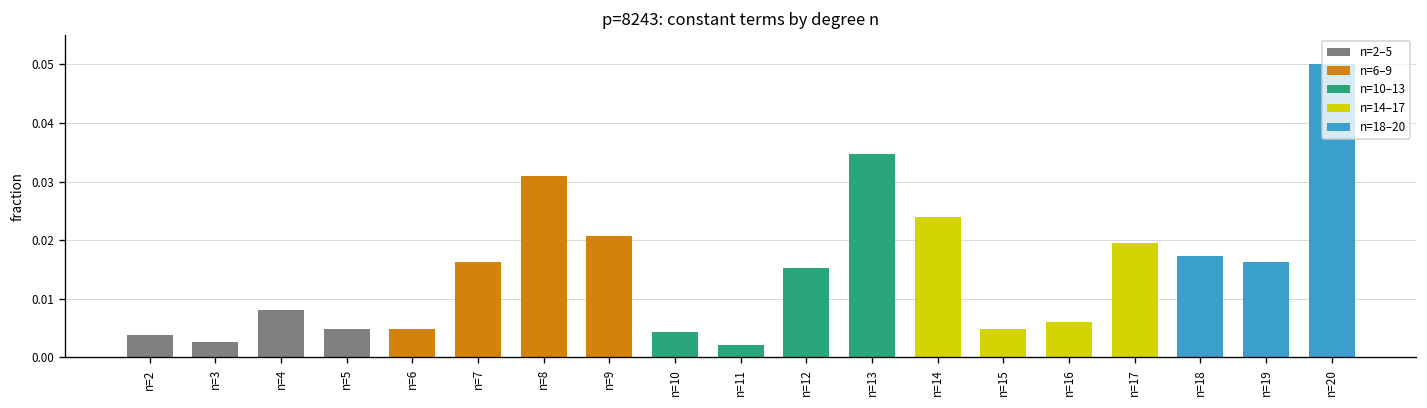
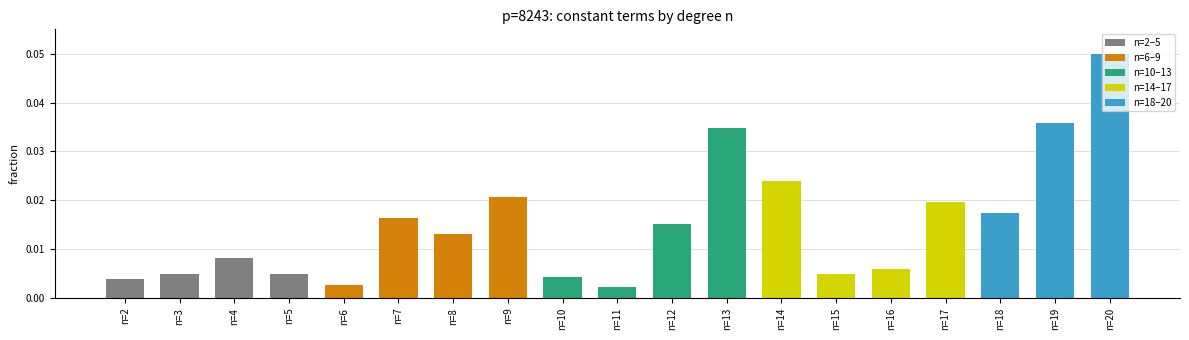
  {
    "n=2": 0.004,
-   "n=3": 0.003,
+   "n=3": 0.005,
    "n=4": 0.008,
    "n=5": 0.005,
-   "n=6": 0.005,
+   "n=6": 0.003,
    "n=7": 0.016,
-   "n=8": 0.031,
+   "n=8": 0.013,
    "n=9": 0.021,
    "n=10": 0.004,
    "n=11": 0.002,
    "n=12": 0.015,
    "n=13": 0.035,
    "n=14": 0.024,
    "n=15": 0.005,
    "n=16": 0.006,
    "n=17": 0.020,
    "n=18": 0.017,
-   "n=19": 0.016
+   "n=19": 0.036
  }
